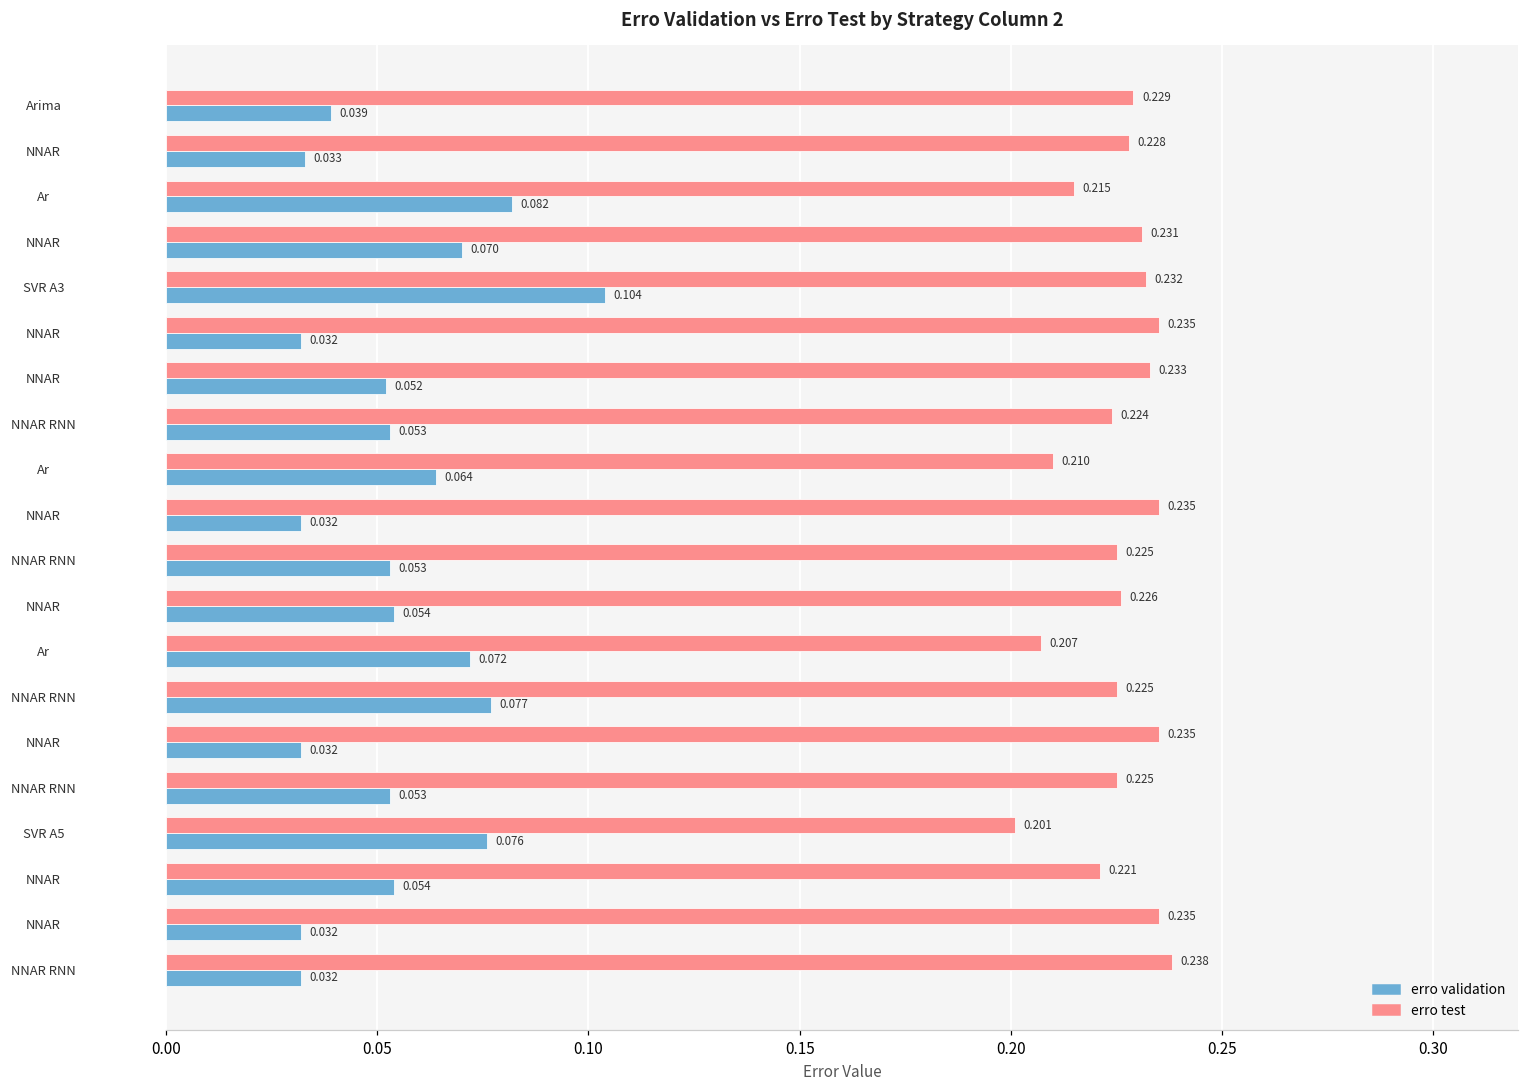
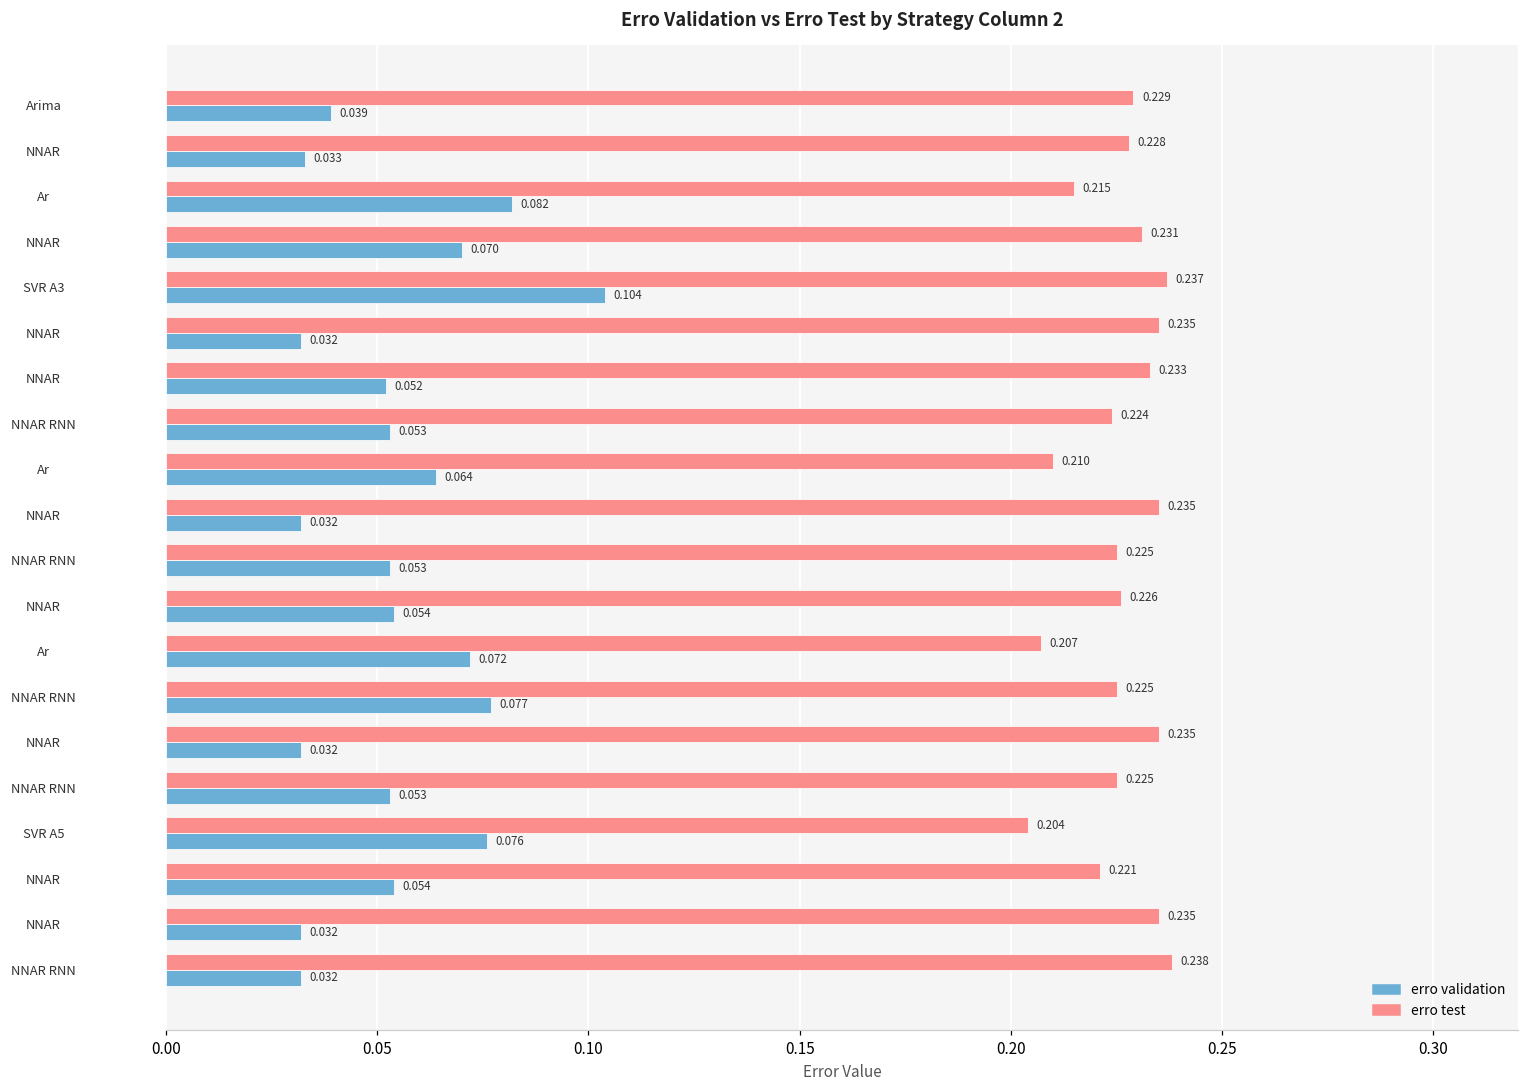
  {
    "erro validation": {
      "Arima": 0.039,
      "SVR A3": 0.104,
      "SVR A5": 0.076
    },
    "erro test": {
      "Arima": 0.229,
-     "SVR A3": 0.232,
-     "SVR A5": 0.201
+     "SVR A3": 0.237,
+     "SVR A5": 0.204
    }
  }
